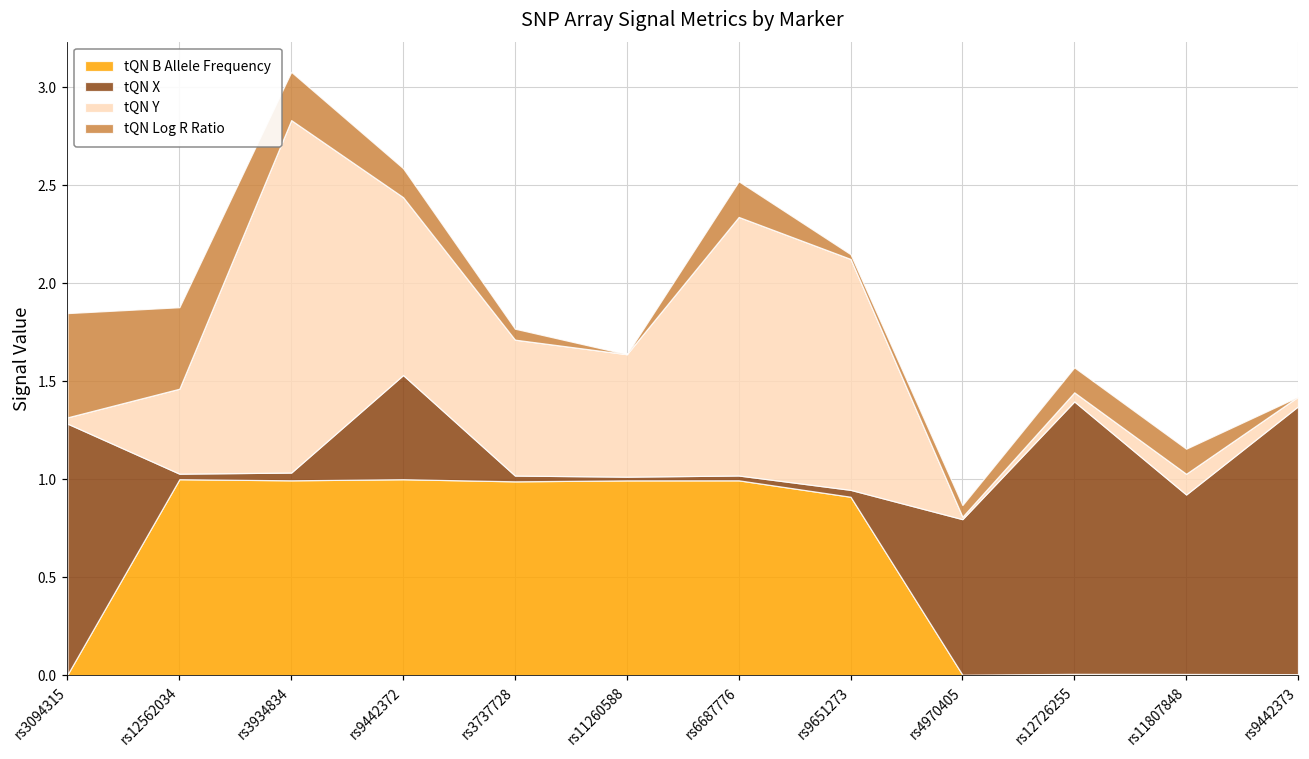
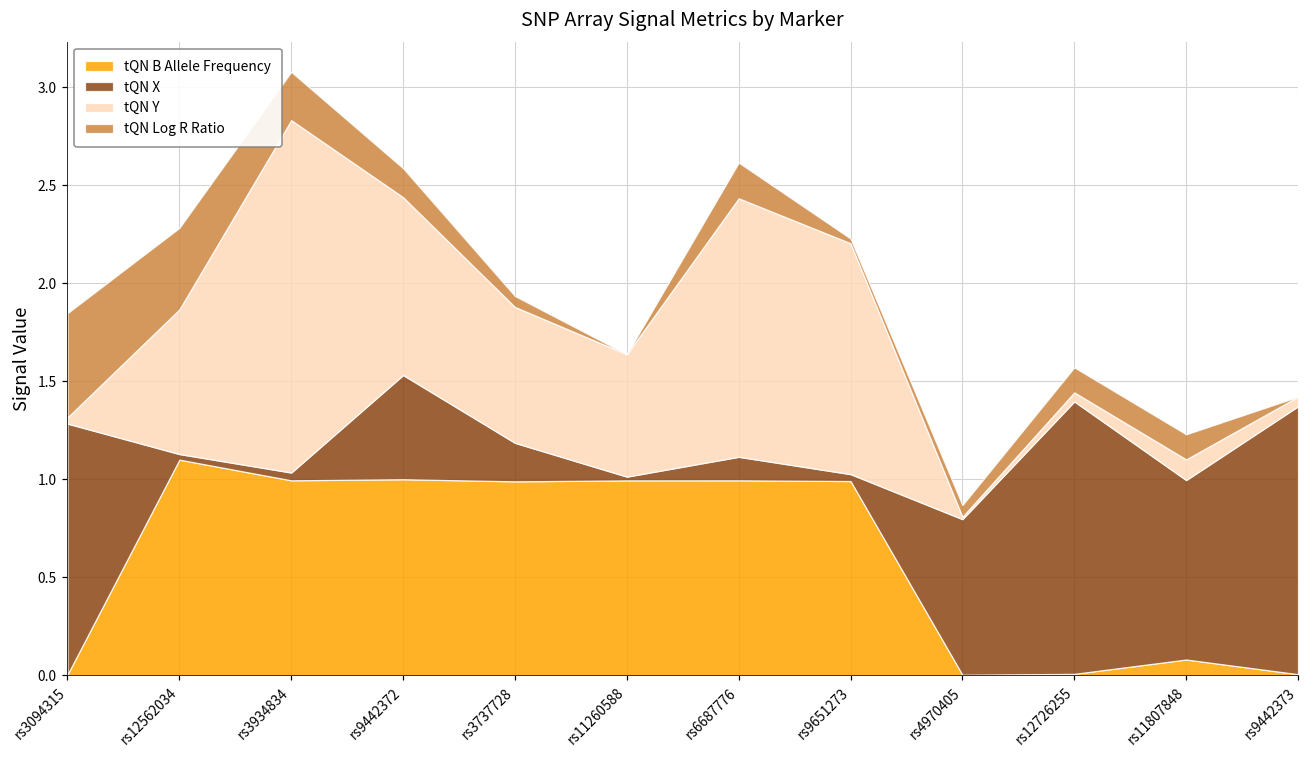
  {
    "tQN B Allele Frequency": {
-     "rs12562034": 1.0,
+     "rs12562034": 1.1,
      "rs3934834": 0.99,
      "rs9442372": 1.00,
      "rs3737728": 0.99,
      "rs11260588": 0.99,
      "rs6687776": 0.99,
-     "rs9651273": 0.91,
-     "rs11807848": 0.01
+     "rs9651273": 0.99,
+     "rs11807848": 0.08
    },
    "tQN X": {
      "rs3094315": 1.28,
      "rs12562034": 0.03,
      "rs3934834": 0.04,
      "rs9442372": 0.53,
-     "rs3737728": 0.03,
+     "rs3737728": 0.20,
      "rs11260588": 0.02,
-     "rs6687776": 0.02,
+     "rs6687776": 0.12,
      "rs9651273": 0.04,
      "rs12726255": 1.39,
      "rs11807848": 0.92,
      "rs9442373": 1.37
    },
    "tQN Y": {
      "rs3094315": 0.03,
-     "rs12562034": 0.43,
+     "rs12562034": 0.74,
      "rs3934834": 1.80,
      "rs9442372": 0.91,
      "rs3737728": 0.69,
      "rs6687776": 1.32,
      "rs9651273": 1.18,
      "rs12726255": 0.05,
      "rs11807848": 0.11
    },
    "tQN Log R Ratio": {
      "rs3094315": 0.53,
      "rs12562034": 0.42,
      "rs3934834": 0.25,
      "rs9442372": 0.15,
      "rs3737728": 0.06,
      "rs6687776": 0.18,
      "rs9651273": 0.02,
      "rs4970405": 0.06,
      "rs12726255": 0.13,
      "rs11807848": 0.13
    }
  }
